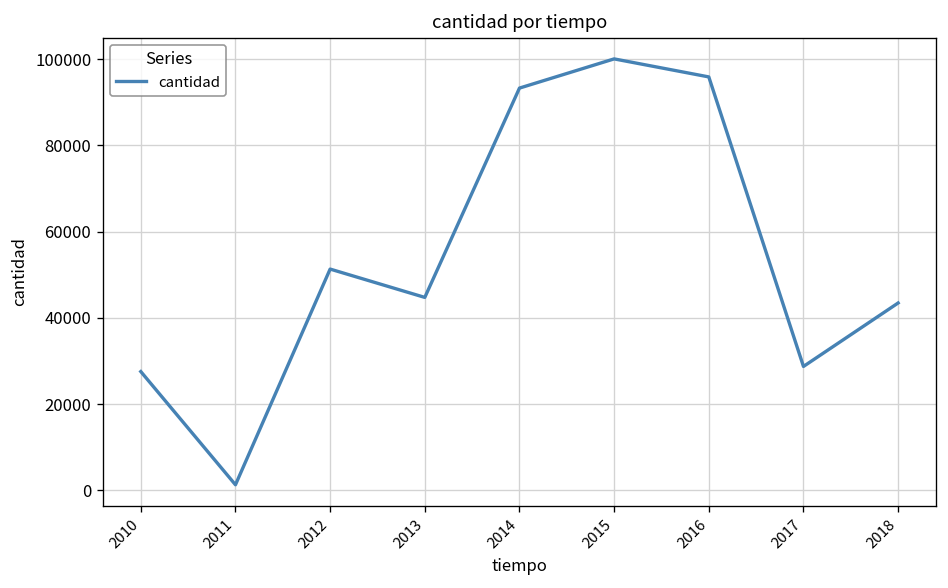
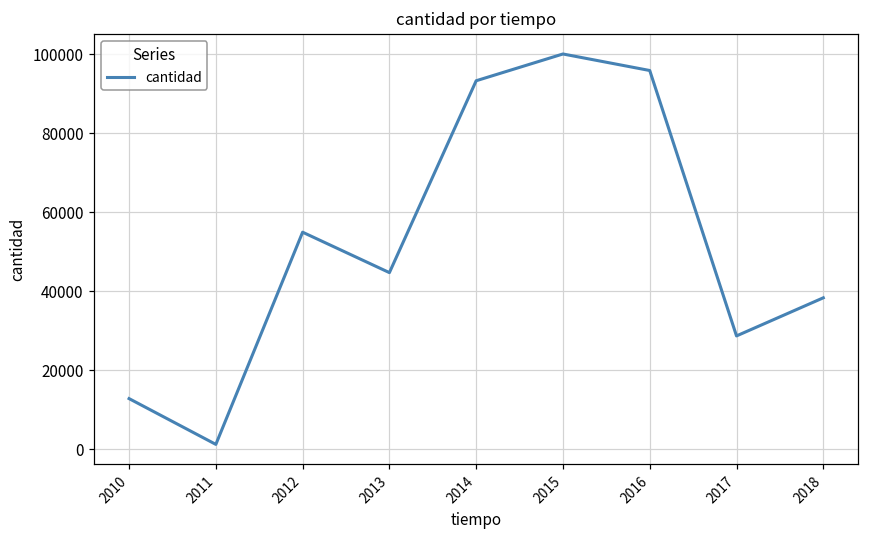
  {
-   "2010": 28000,
+   "2010": 13000,
    "2011": 1000,
-   "2012": 51000,
+   "2012": 55000,
    "2013": 45000,
    "2014": 93000,
    "2015": 100000,
    "2016": 96000,
    "2017": 29000,
-   "2018": 43000
+   "2018": 38000
  }
